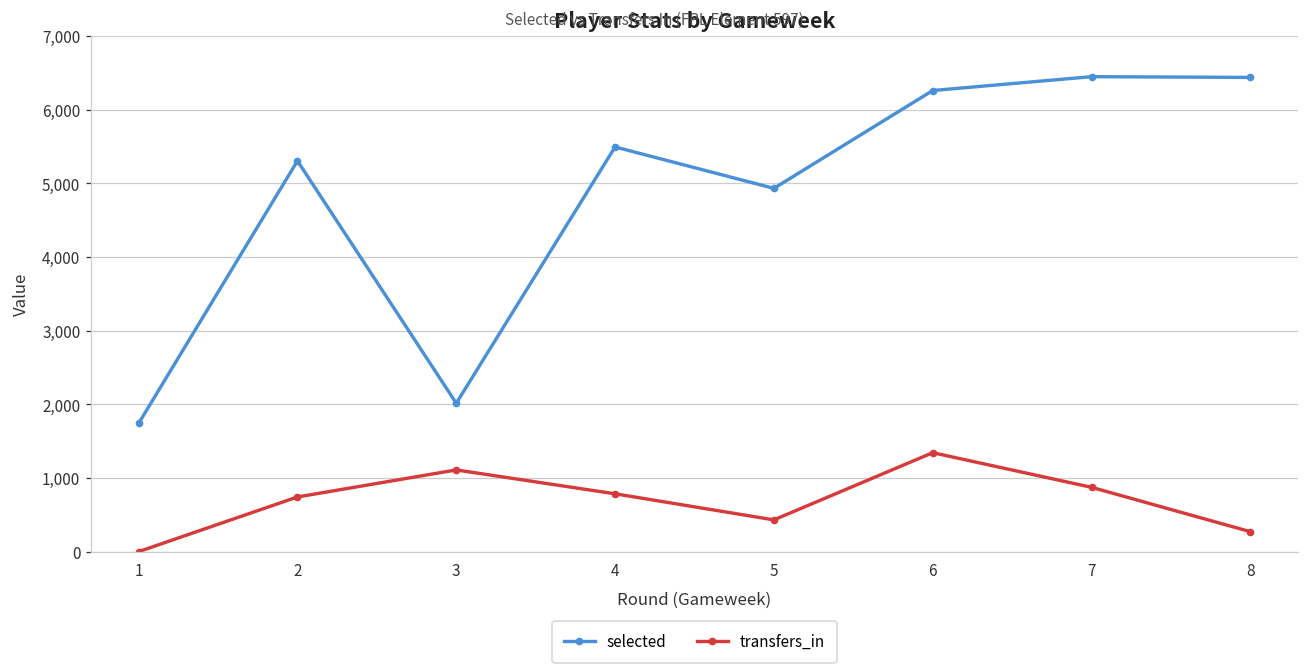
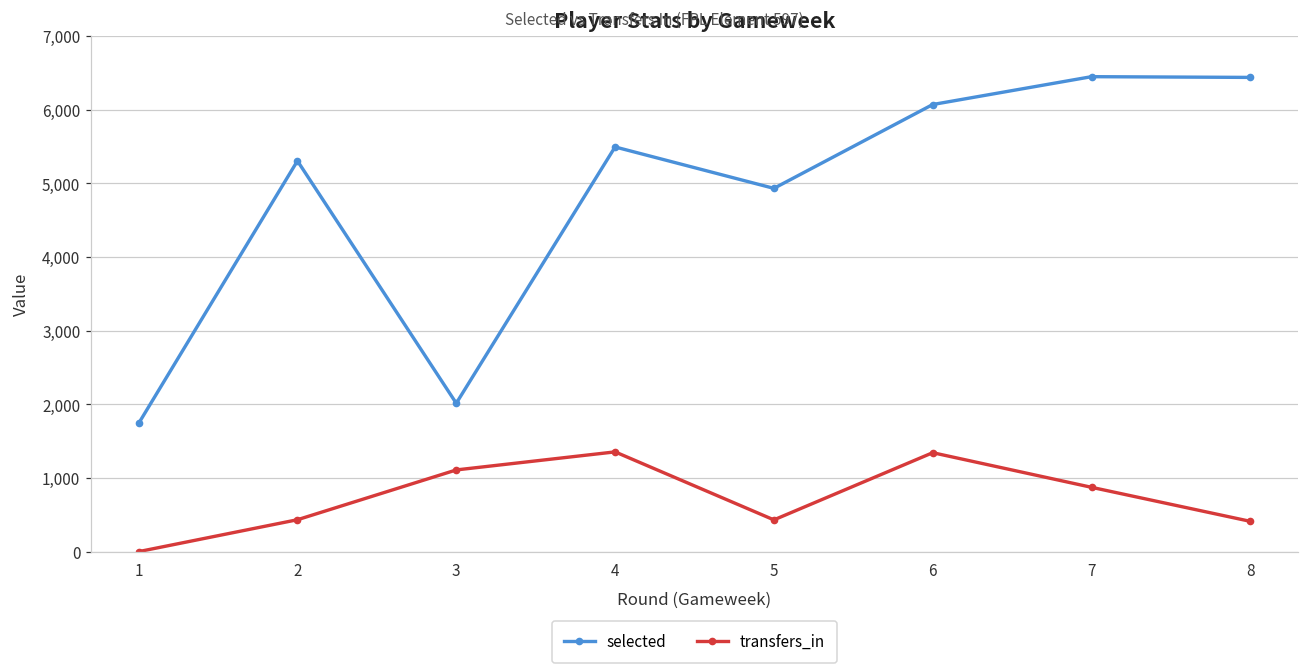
  {
    "selected": {
      "1": "1,700",
      "2": "5,300",
      "3": "2,000",
      "4": "5,500",
      "5": "4,900",
-     "6": "6,300",
+     "6": "6,100",
      "7": "6,400",
      "8": "6,400"
    },
    "transfers_in": {
      "1": "0",
-     "2": "700",
+     "2": "400",
      "3": "1,100",
-     "4": "800",
+     "4": "1,400",
      "5": "400",
      "6": "1,300",
      "7": "900",
-     "8": "300"
+     "8": "400"
    }
  }
